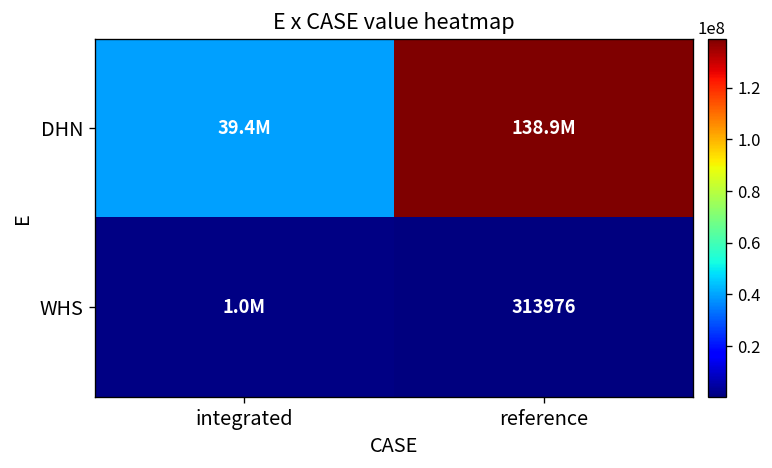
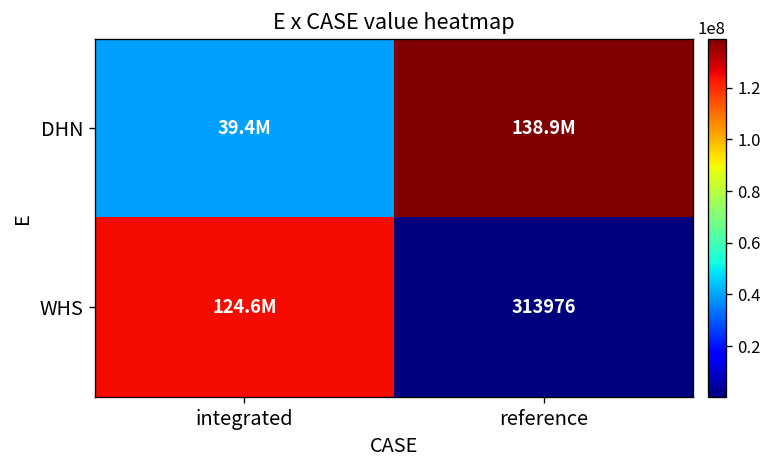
  {
    "DHN": {
      "integrated": "39.4M",
      "reference": "138.9M"
    },
    "WHS": {
-     "integrated": "1.0M",
+     "integrated": "124.6M",
      "reference": "313976"
    }
  }
